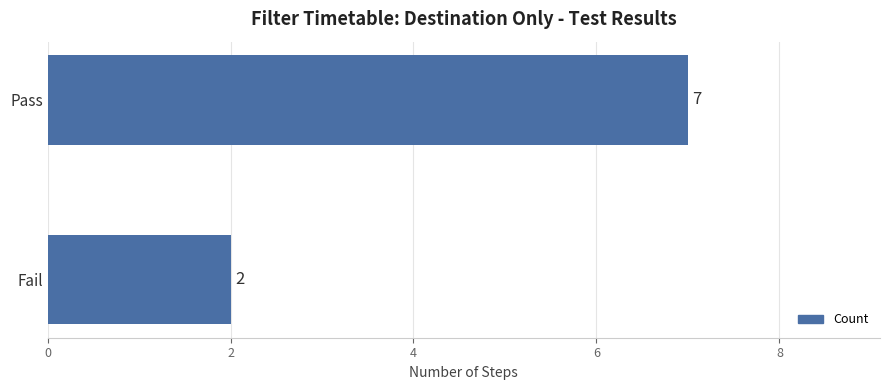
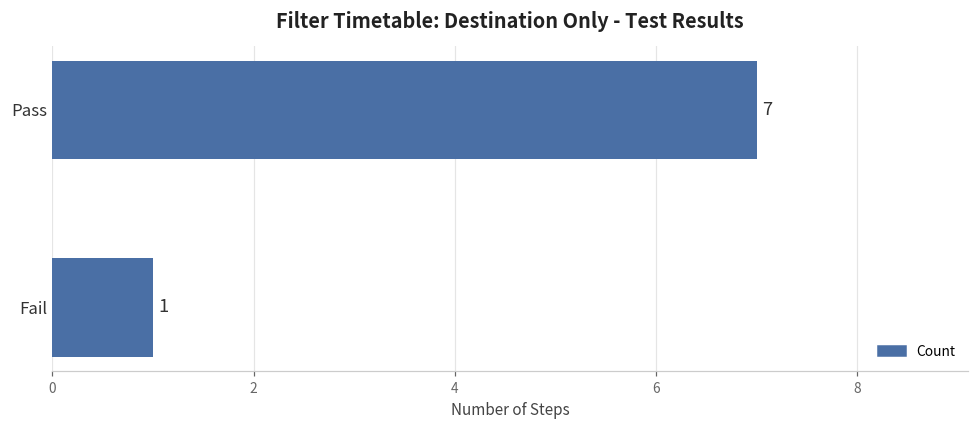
  {
    "Pass": 7,
-   "Fail": 2
+   "Fail": 1
  }
